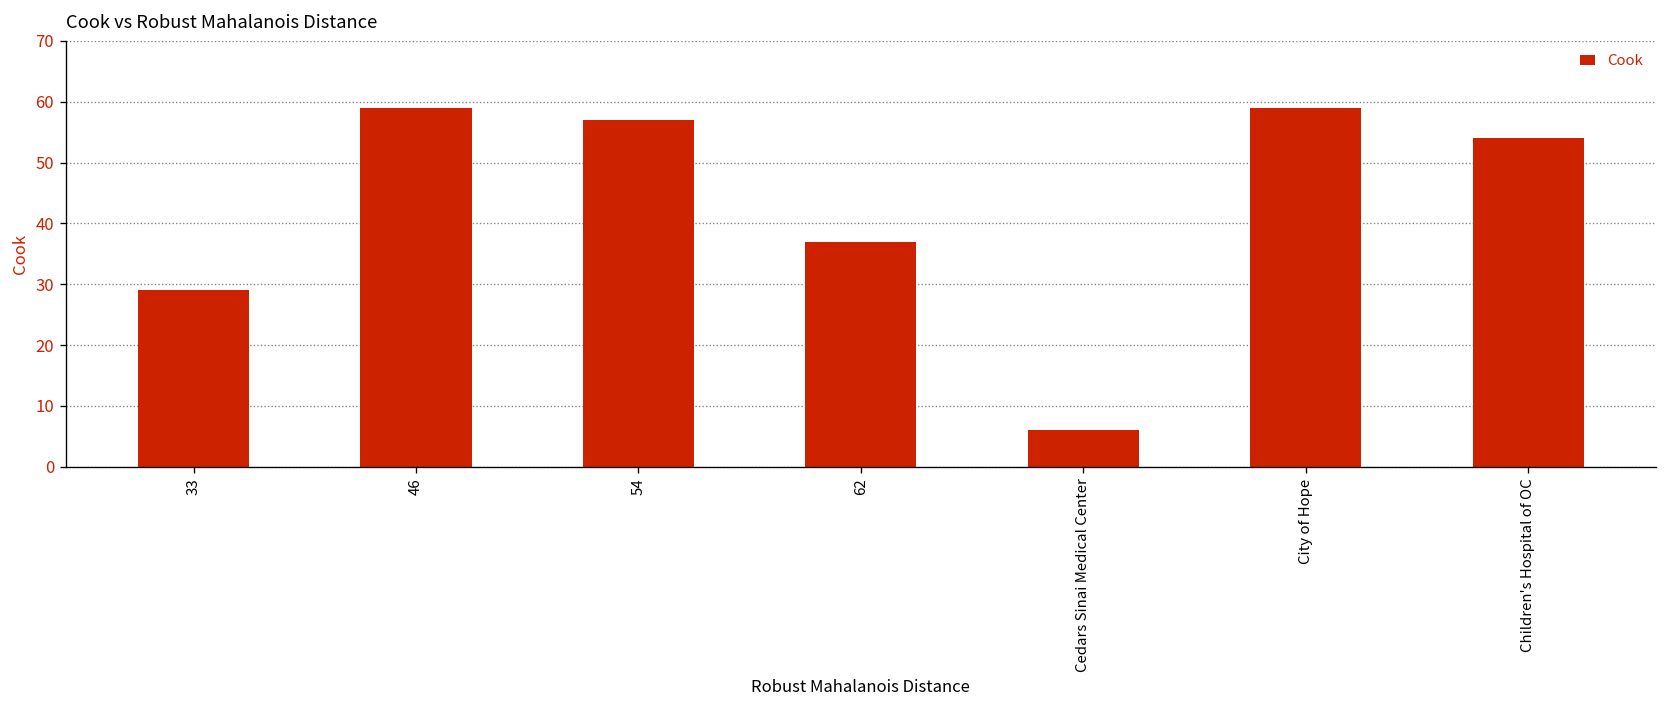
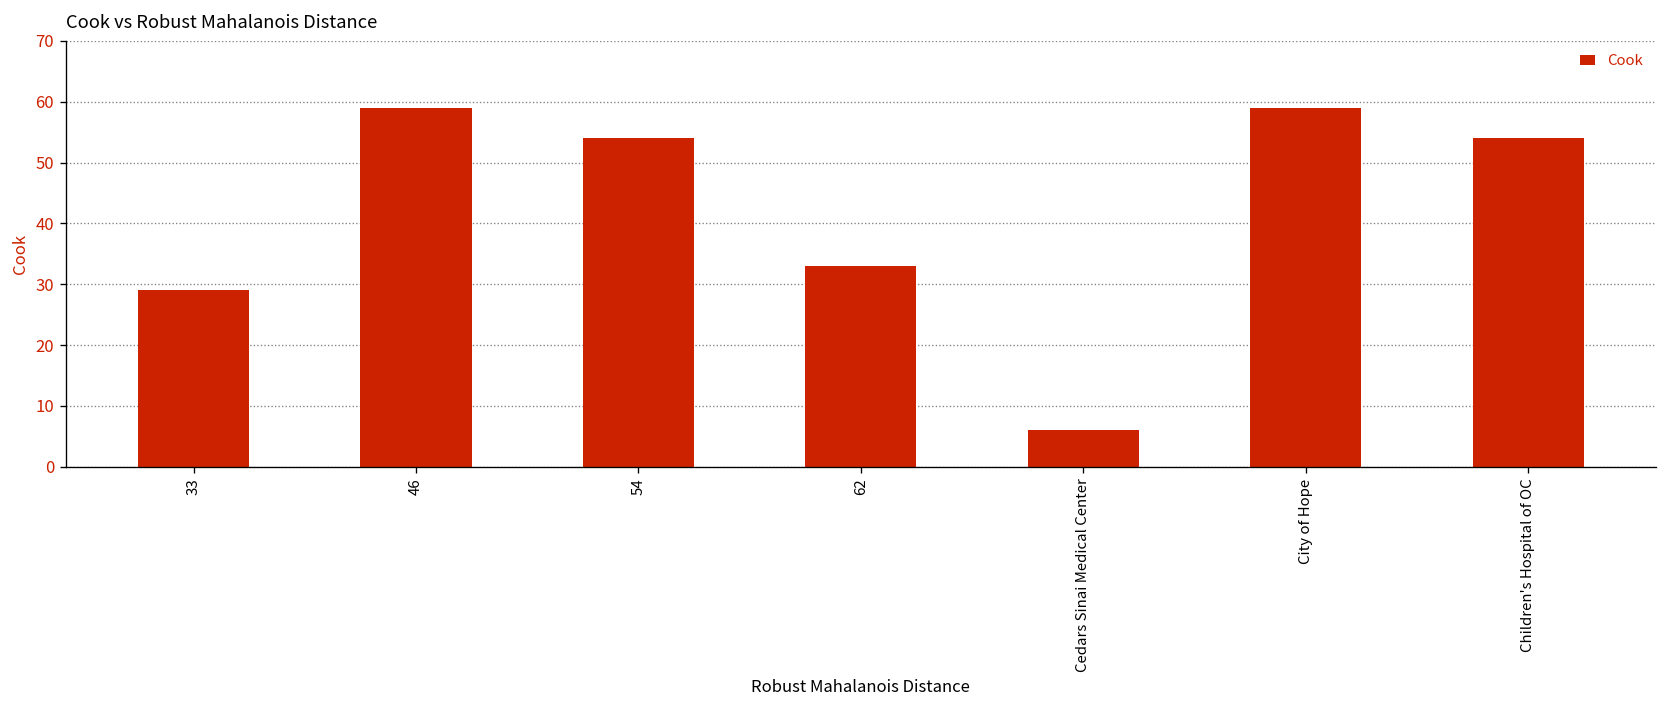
  {
    "33": 29,
    "46": 59,
-   "54": 57,
-   "62": 37,
+   "54": 54,
+   "62": 33,
    "Cedars Sinai Medical Center": 6,
    "City of Hope": 59,
    "Children's Hospital of OC": 54
  }
